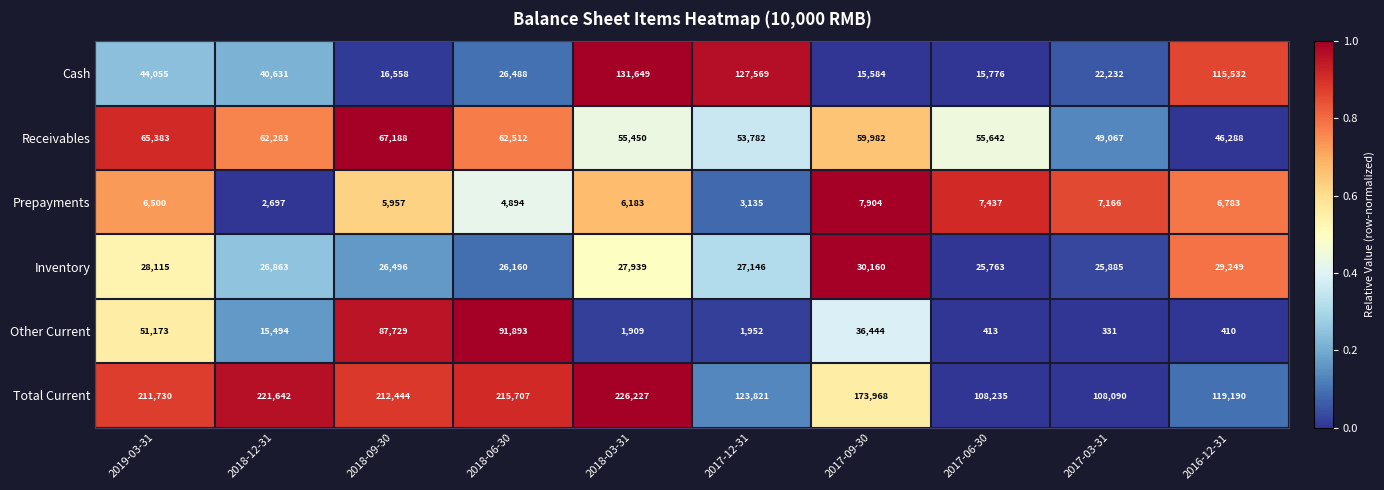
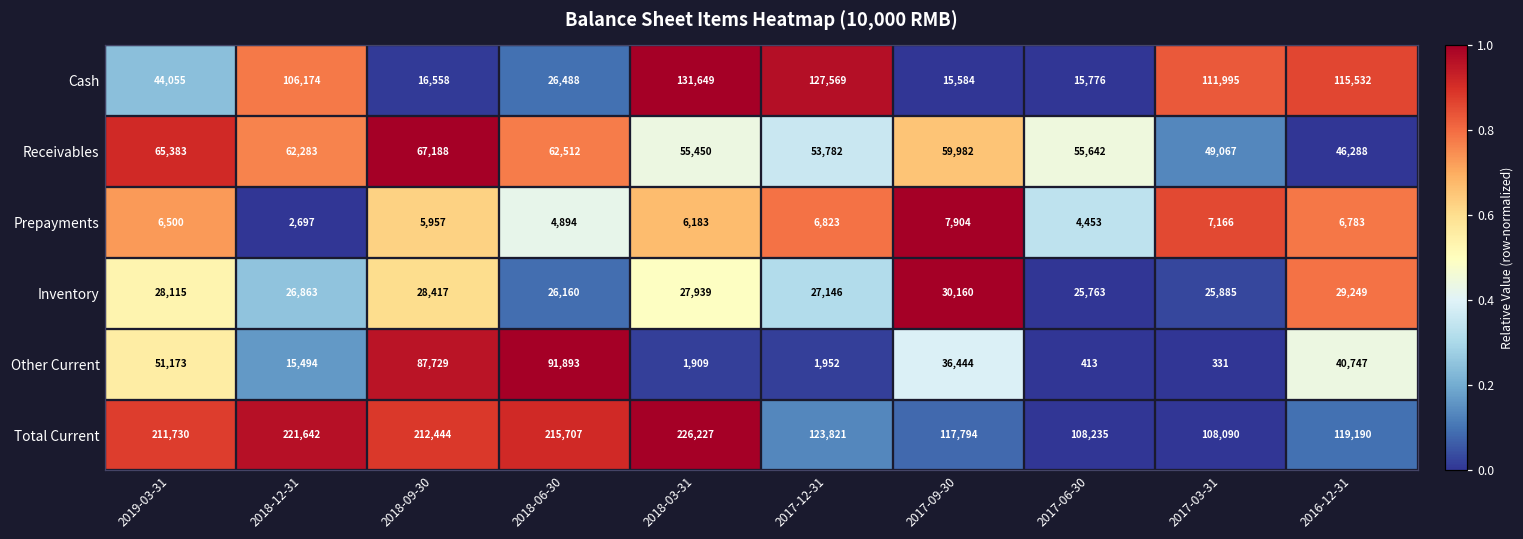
  {
    "Cash": {
      "2019-03-31": "44,055",
-     "2018-12-31": "40,631",
+     "2018-12-31": "106,174",
      "2018-09-30": "16,558",
      "2018-06-30": "26,488",
      "2018-03-31": "131,649",
      "2017-12-31": "127,569",
      "2017-09-30": "15,584",
      "2017-06-30": "15,776",
-     "2017-03-31": "22,232",
+     "2017-03-31": "111,995",
      "2016-12-31": "115,532"
    },
    "Receivables": {
      "2019-03-31": "65,383",
      "2018-12-31": "62,283",
      "2018-09-30": "67,188",
      "2018-06-30": "62,512",
      "2018-03-31": "55,450",
      "2017-12-31": "53,782",
      "2017-09-30": "59,982",
      "2017-06-30": "55,642",
      "2017-03-31": "49,067",
      "2016-12-31": "46,288"
    },
    "Prepayments": {
      "2019-03-31": "6,500",
      "2018-12-31": "2,697",
      "2018-09-30": "5,957",
      "2018-06-30": "4,894",
      "2018-03-31": "6,183",
-     "2017-12-31": "3,135",
+     "2017-12-31": "6,823",
      "2017-09-30": "7,904",
-     "2017-06-30": "7,437",
+     "2017-06-30": "4,453",
      "2017-03-31": "7,166",
      "2016-12-31": "6,783"
    },
    "Inventory": {
      "2019-03-31": "28,115",
      "2018-12-31": "26,863",
-     "2018-09-30": "26,496",
+     "2018-09-30": "28,417",
      "2018-06-30": "26,160",
      "2018-03-31": "27,939",
      "2017-12-31": "27,146",
      "2017-09-30": "30,160",
      "2017-06-30": "25,763",
      "2017-03-31": "25,885",
      "2016-12-31": "29,249"
    },
    "Other Current": {
      "2019-03-31": "51,173",
      "2018-12-31": "15,494",
      "2018-09-30": "87,729",
      "2018-06-30": "91,893",
      "2018-03-31": "1,909",
      "2017-12-31": "1,952",
      "2017-09-30": "36,444",
      "2017-06-30": "413",
      "2017-03-31": "331",
-     "2016-12-31": "410"
+     "2016-12-31": "40,747"
    },
    "Total Current": {
      "2019-03-31": "211,730",
      "2018-12-31": "221,642",
      "2018-09-30": "212,444",
      "2018-06-30": "215,707",
      "2018-03-31": "226,227",
      "2017-12-31": "123,821",
-     "2017-09-30": "173,968",
+     "2017-09-30": "117,794",
      "2017-06-30": "108,235",
      "2017-03-31": "108,090",
      "2016-12-31": "119,190"
    }
  }
